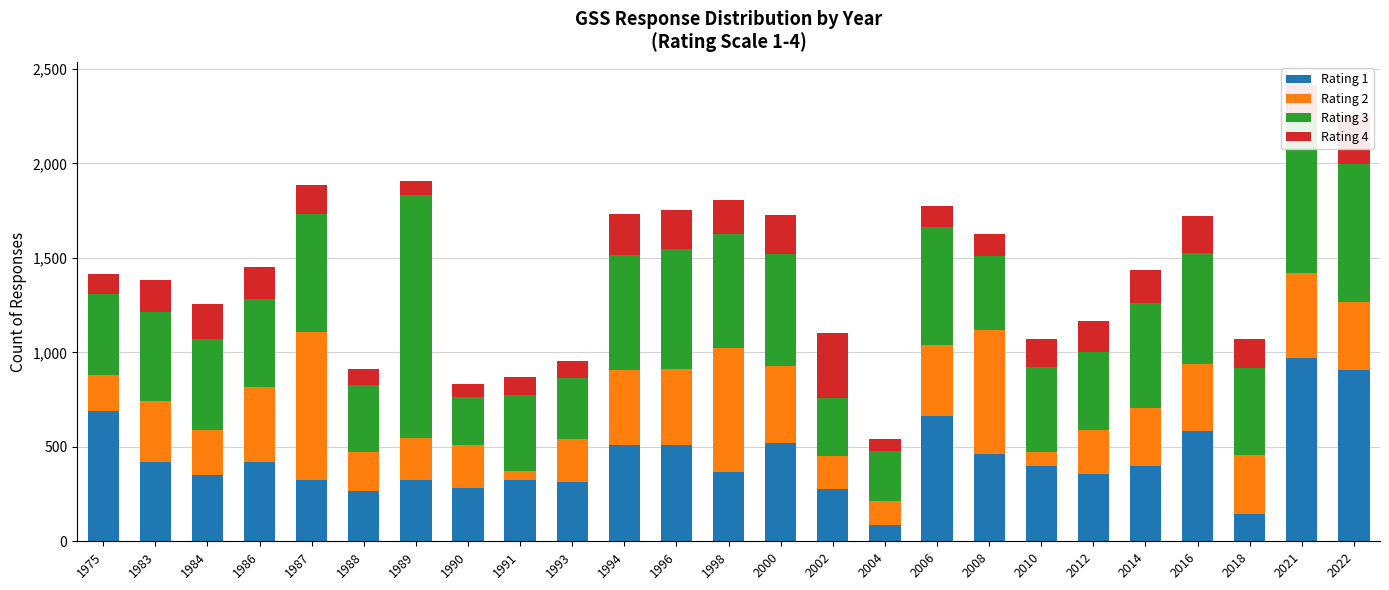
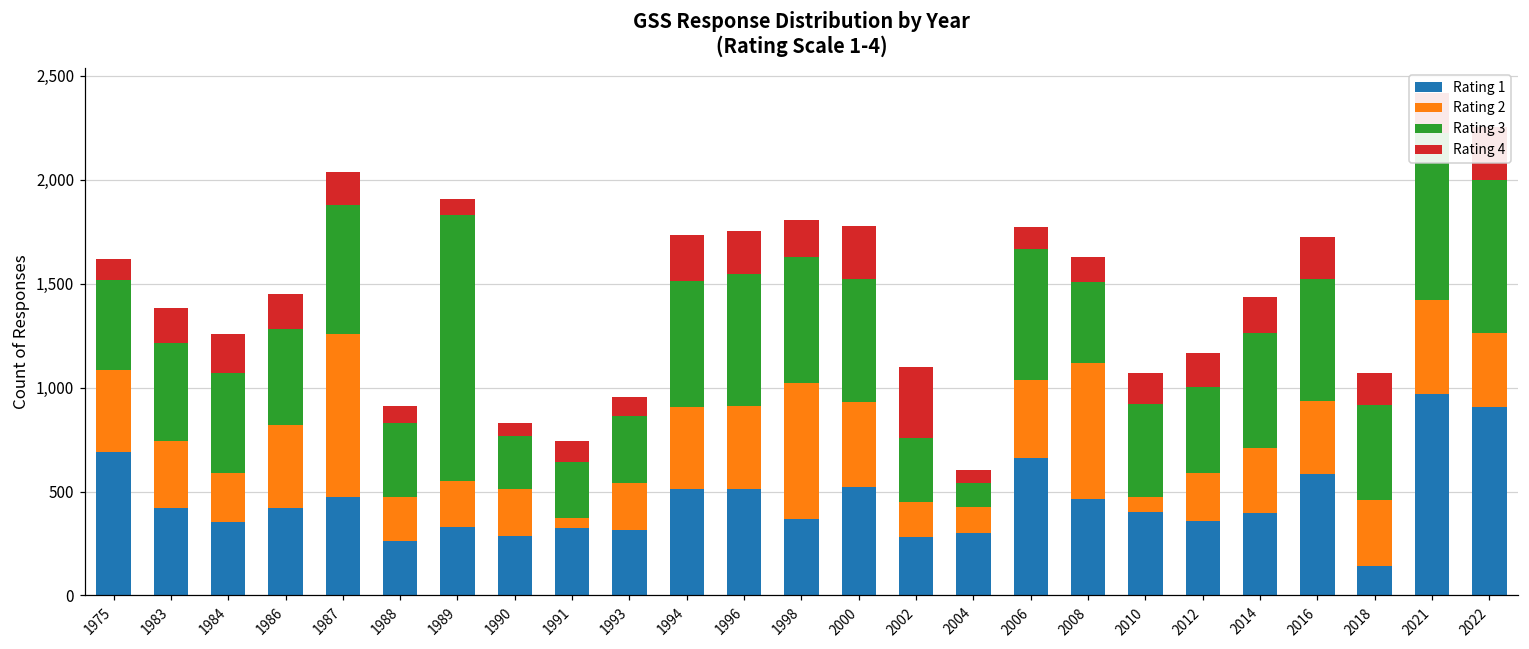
  {
    "Rating 1": {
      "1975": "690",
      "1983": "420",
      "1984": "350",
      "1986": "420",
-     "1987": "330",
+     "1987": "480",
      "1988": "260",
      "1989": "330",
      "1990": "280",
      "1991": "320",
      "1993": "310",
      "1994": "510",
      "1996": "510",
      "1998": "370",
      "2000": "520",
      "2002": "280",
-     "2004": "80",
+     "2004": "300",
      "2006": "660",
      "2008": "460",
      "2010": "400",
      "2012": "360",
      "2014": "400",
      "2016": "580",
      "2018": "140",
      "2021": "970",
      "2022": "910"
    },
    "Rating 2": {
-     "1975": "190",
+     "1975": "400",
      "1983": "320",
      "1984": "240",
      "1986": "400",
      "1987": "780",
      "1988": "210",
      "1989": "220",
      "1990": "230",
      "1991": "50",
      "1993": "230",
      "1994": "400",
      "1996": "400",
      "1998": "660",
      "2000": "410",
      "2002": "170",
      "2004": "130",
      "2006": "380",
      "2008": "660",
      "2010": "70",
      "2012": "230",
      "2014": "310",
      "2016": "350",
      "2018": "320",
      "2021": "450",
      "2022": "360"
    },
    "Rating 3": {
      "1975": "430",
      "1983": "470",
      "1984": "480",
      "1986": "460",
      "1987": "620",
      "1988": "360",
      "1989": "1,280",
      "1990": "250",
-     "1991": "400",
+     "1991": "270",
      "1993": "320",
      "1994": "610",
      "1996": "630",
      "1998": "610",
      "2000": "590",
      "2002": "310",
-     "2004": "270",
+     "2004": "120",
      "2006": "630",
      "2008": "390",
      "2010": "450",
      "2012": "420",
      "2014": "550",
      "2016": "590",
      "2018": "460",
      "2022": "730"
    },
    "Rating 4": {
      "1975": "100",
      "1983": "170",
      "1984": "190",
      "1986": "170",
      "1987": "160",
      "1988": "80",
      "1989": "80",
      "1990": "70",
      "1991": "100",
      "1993": "90",
      "1994": "220",
      "1996": "210",
      "1998": "180",
-     "2000": "210",
+     "2000": "260",
      "2002": "340",
      "2004": "60",
      "2006": "110",
      "2008": "120",
      "2010": "150",
      "2012": "160",
      "2014": "180",
      "2016": "200",
      "2018": "160"
    }
  }
